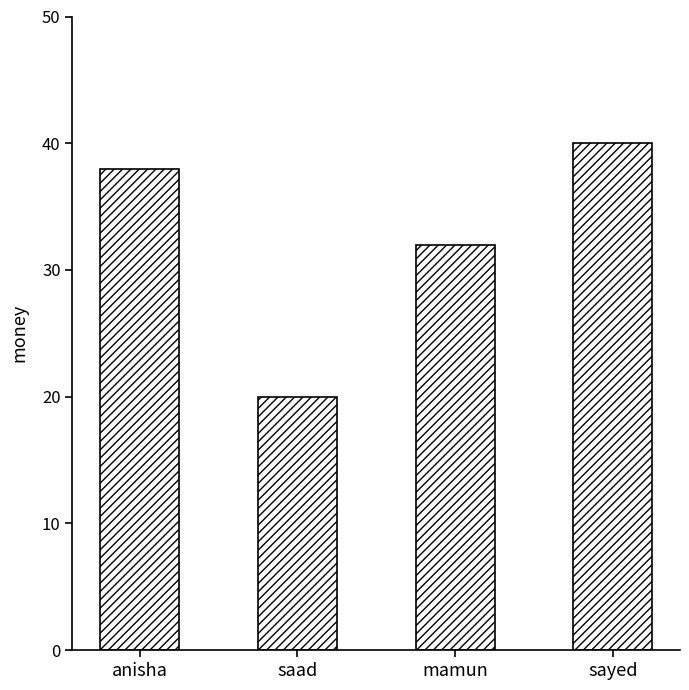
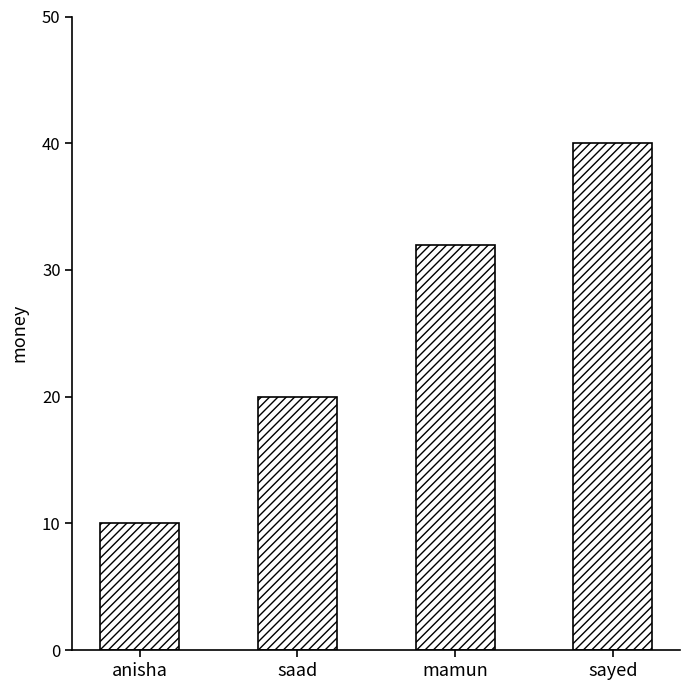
  {
-   "anisha": 38,
+   "anisha": 10,
    "saad": 20,
    "mamun": 32,
    "sayed": 40
  }
